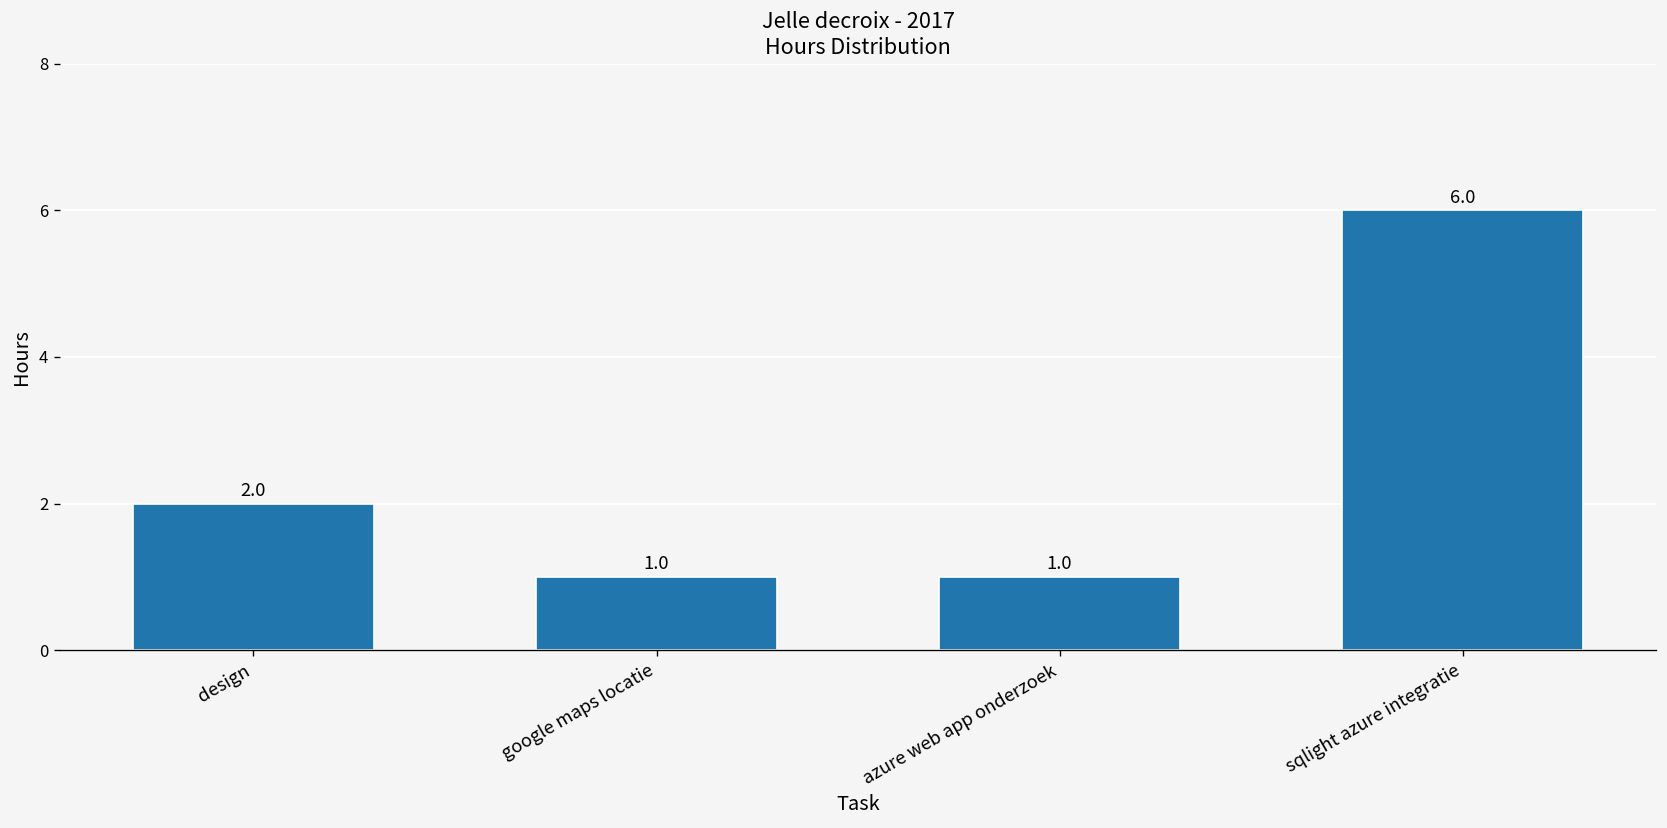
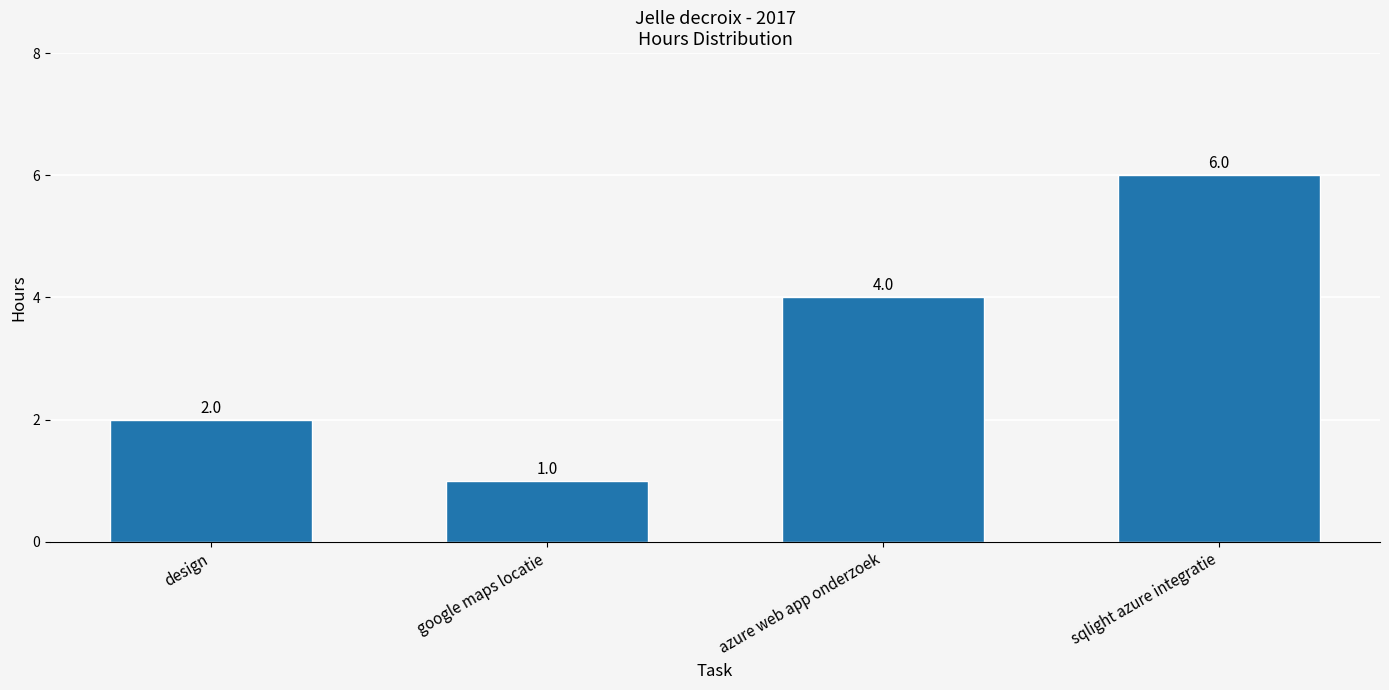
  {
    "design": 2.0,
    "google maps locatie": 1.0,
-   "azure web app onderzoek": 1.0,
+   "azure web app onderzoek": 4.0,
    "sqlight azure integratie": 6.0
  }
